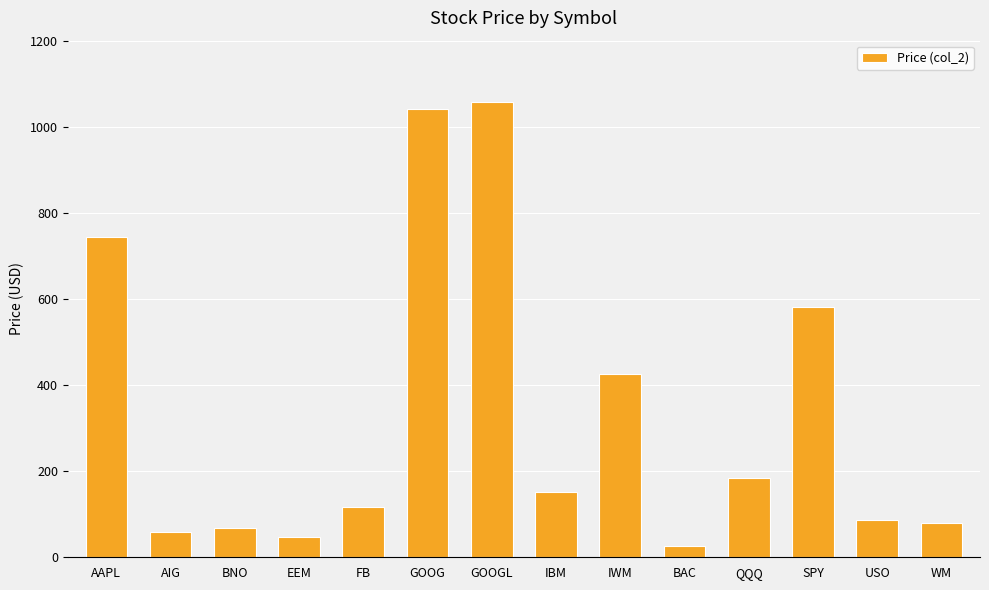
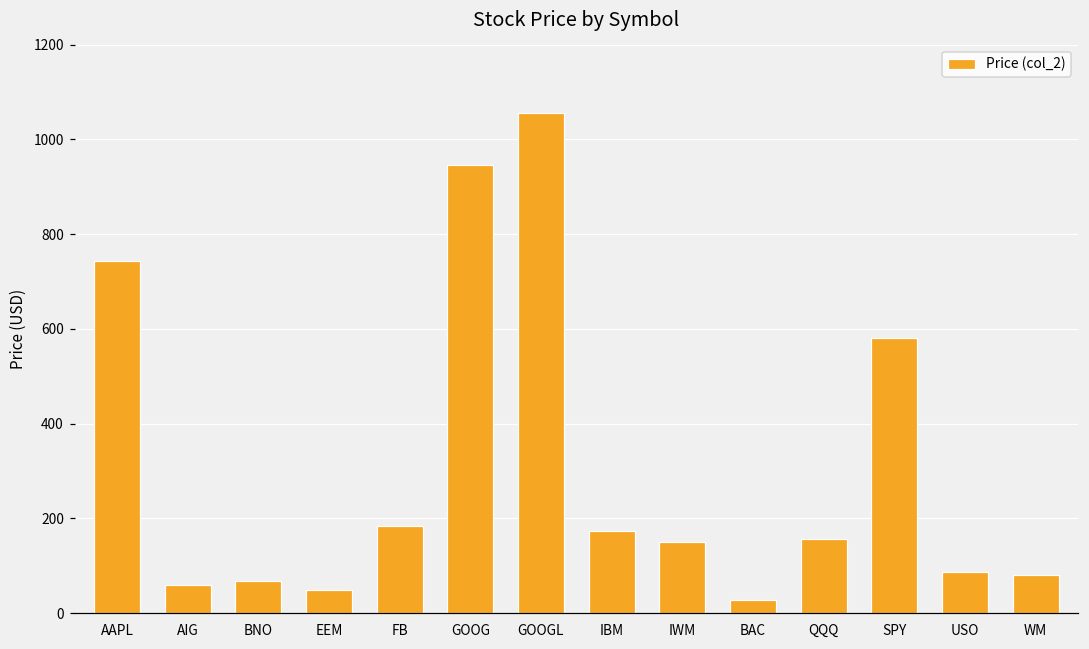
  {
    "AAPL": 740,
    "AIG": 60,
    "BNO": 70,
    "EEM": 50,
-   "FB": 120,
-   "GOOG": 1040,
+   "FB": 180,
+   "GOOG": 950,
    "GOOGL": 1060,
-   "IBM": 150,
-   "IWM": 430,
+   "IBM": 170,
+   "IWM": 150,
    "BAC": 30,
-   "QQQ": 190,
+   "QQQ": 160,
    "SPY": 580,
    "USO": 90,
    "WM": 80
  }
